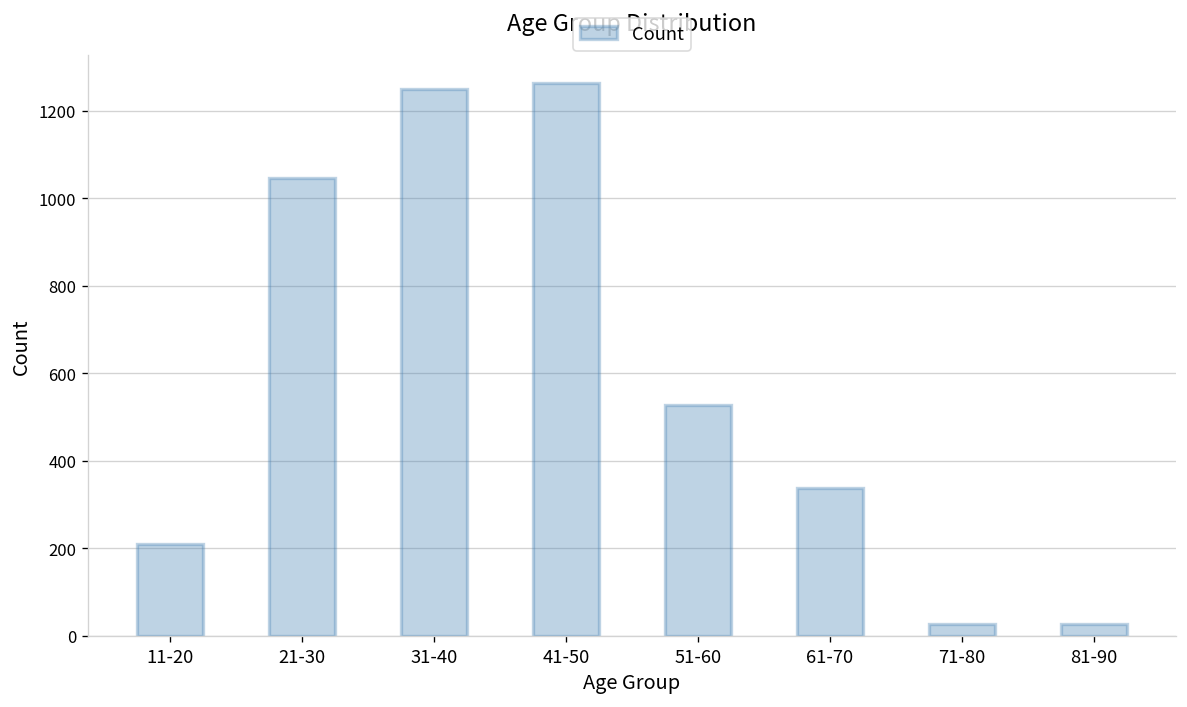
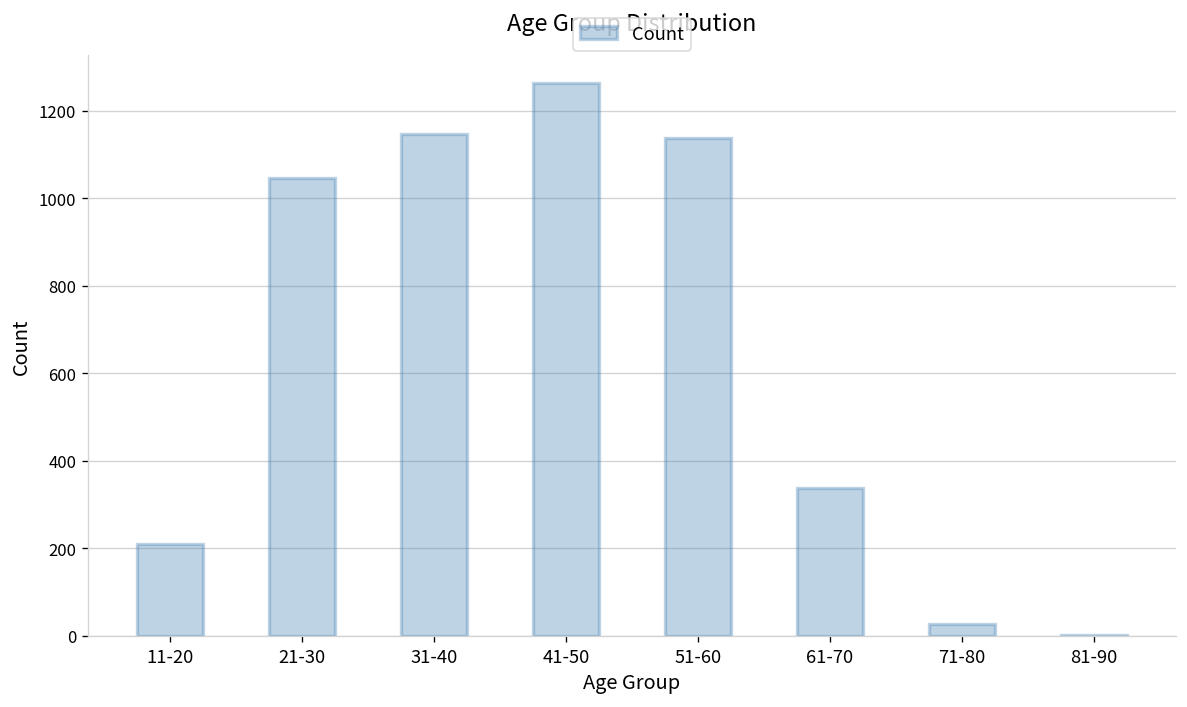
  {
    "11-20": 210,
    "21-30": 1050,
-   "31-40": 1250,
+   "31-40": 1150,
    "41-50": 1260,
-   "51-60": 530,
+   "51-60": 1140,
    "61-70": 340,
    "71-80": 30,
-   "81-90": 30
+   "81-90": 0
  }
